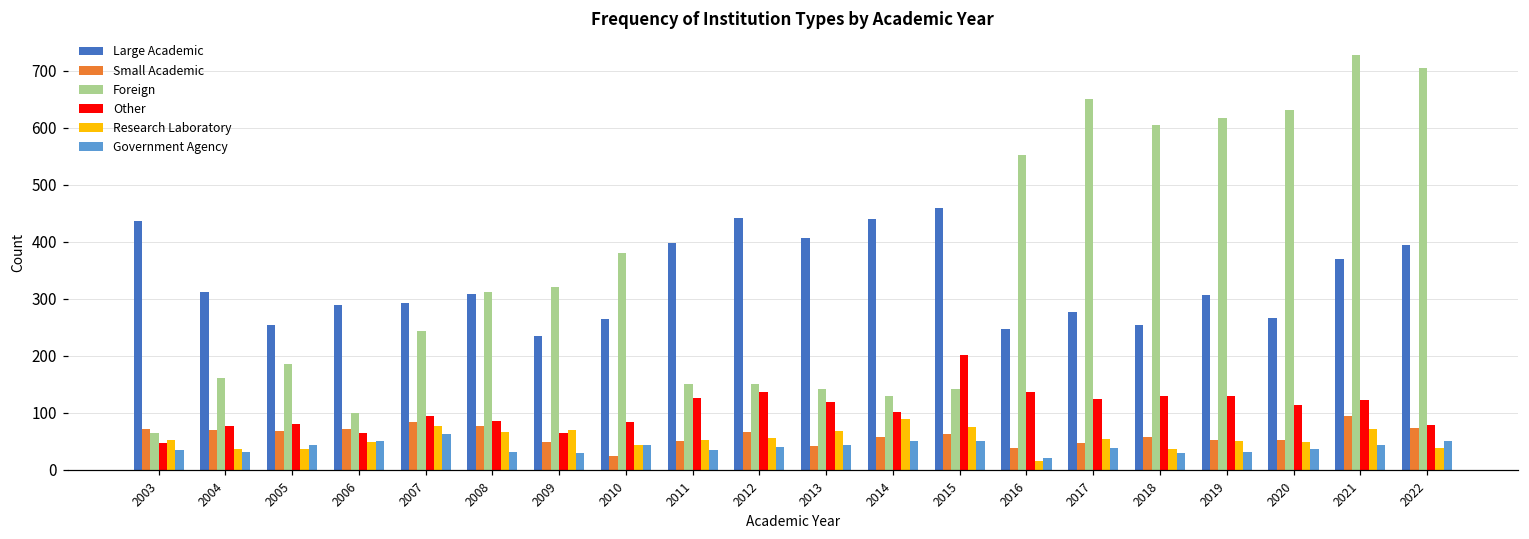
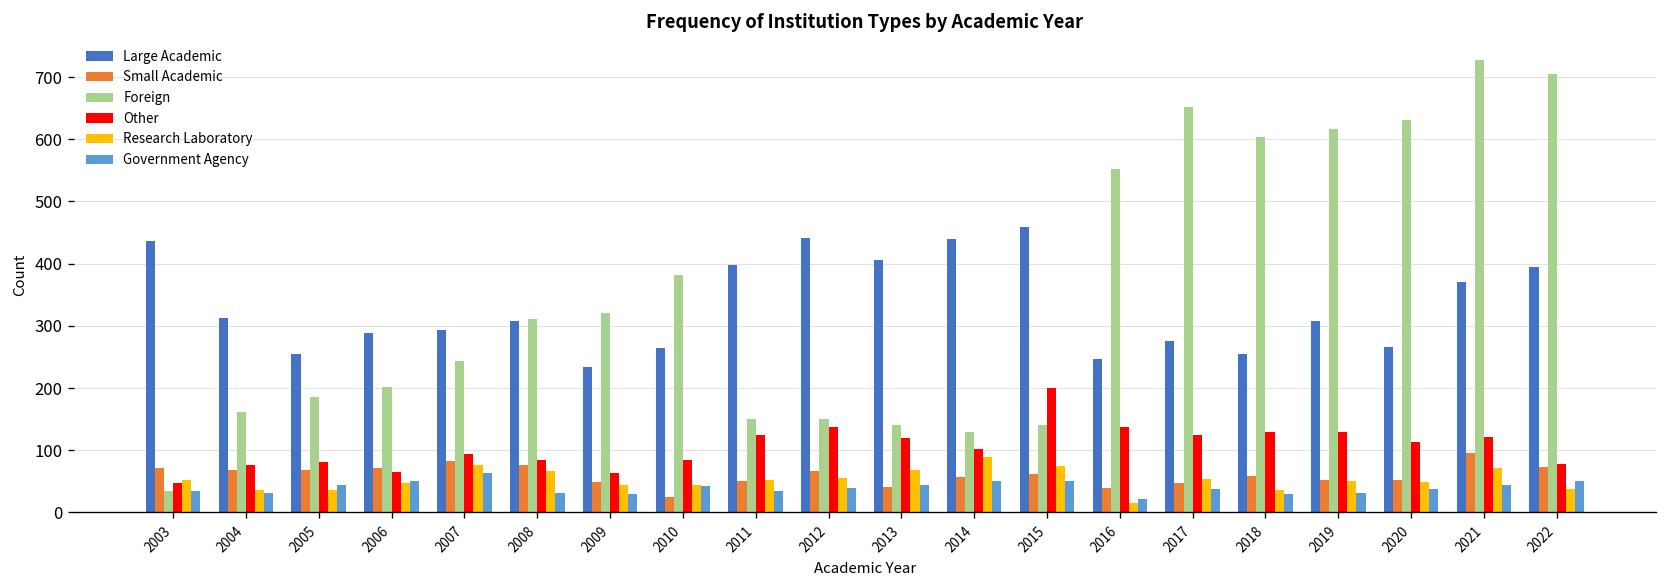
  {
    "Small Academic": {
      "2003": 70,
      "2004": 70,
      "2005": 70,
      "2006": 70,
      "2007": 80,
      "2008": 80,
      "2009": 50,
      "2010": 20,
      "2011": 50,
      "2012": 70,
      "2013": 40,
      "2014": 60,
      "2015": 60,
      "2016": 40,
      "2017": 50,
      "2018": 60,
      "2019": 50,
      "2020": 50,
      "2021": 100,
      "2022": 70
    },
    "Foreign": {
-     "2003": 60,
+     "2003": 40,
      "2004": 160,
      "2005": 190,
-     "2006": 100,
+     "2006": 200,
      "2007": 240,
      "2008": 310,
      "2009": 320,
      "2010": 380,
      "2011": 150,
      "2012": 150,
      "2013": 140,
      "2014": 130,
      "2015": 140,
      "2016": 550,
      "2017": 650,
      "2018": 600,
      "2019": 620,
      "2020": 630,
      "2021": 730,
      "2022": 710
    },
    "Other": {
      "2003": 50,
      "2004": 80,
      "2005": 80,
      "2006": 70,
      "2007": 90,
      "2008": 90,
      "2009": 60,
      "2010": 80,
      "2011": 130,
      "2012": 140,
      "2013": 120,
      "2014": 100,
      "2015": 200,
      "2016": 140,
      "2017": 120,
      "2018": 130,
      "2019": 130,
      "2020": 110,
      "2021": 120,
      "2022": 80
    },
    "Research Laboratory": {
      "2003": 50,
      "2004": 40,
      "2005": 40,
      "2006": 50,
      "2007": 80,
      "2008": 70,
-     "2009": 70,
+     "2009": 40,
      "2010": 40,
      "2011": 50,
      "2012": 60,
      "2013": 70,
      "2014": 90,
      "2015": 80,
      "2016": 10,
      "2017": 50,
      "2018": 40,
      "2019": 50,
      "2020": 50,
      "2021": 70,
      "2022": 40
    }
  }
